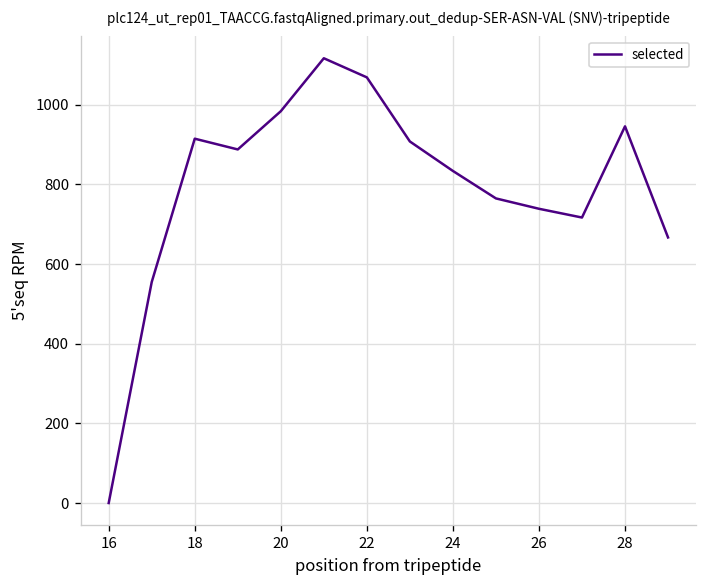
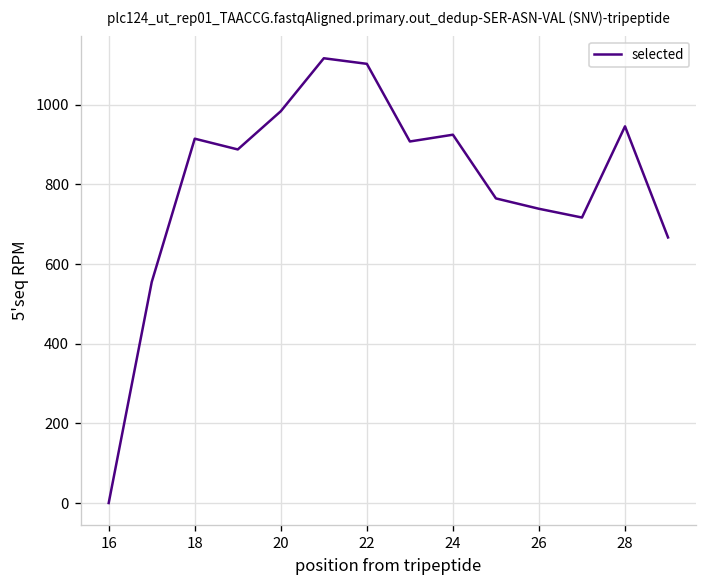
  {
    "16": 0,
    "18": 920,
    "20": 980,
-   "22": 1070,
-   "24": 830,
+   "22": 1100,
+   "24": 930,
    "26": 740,
    "28": 950
  }
